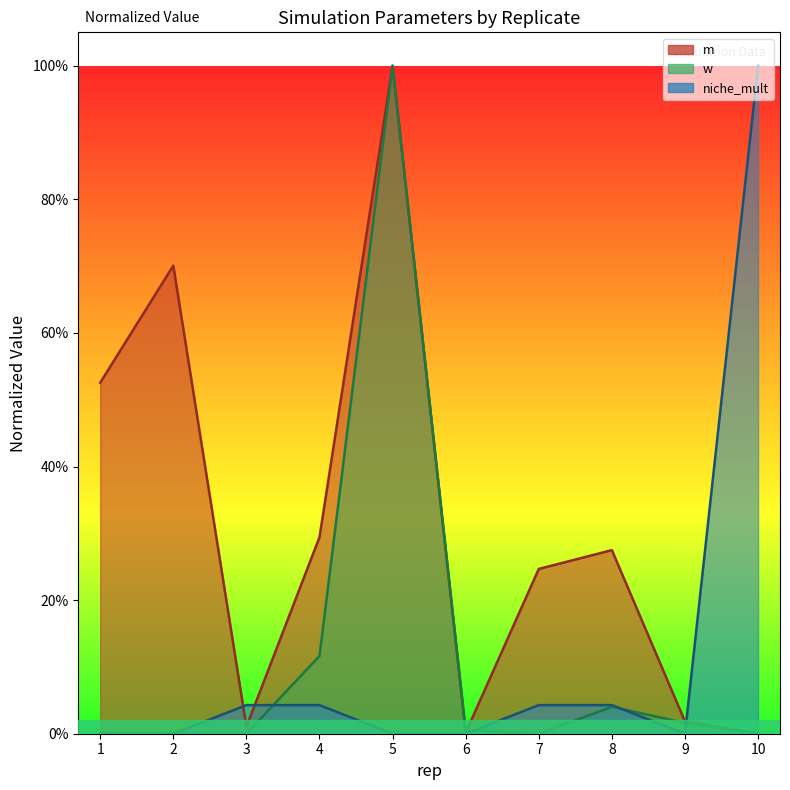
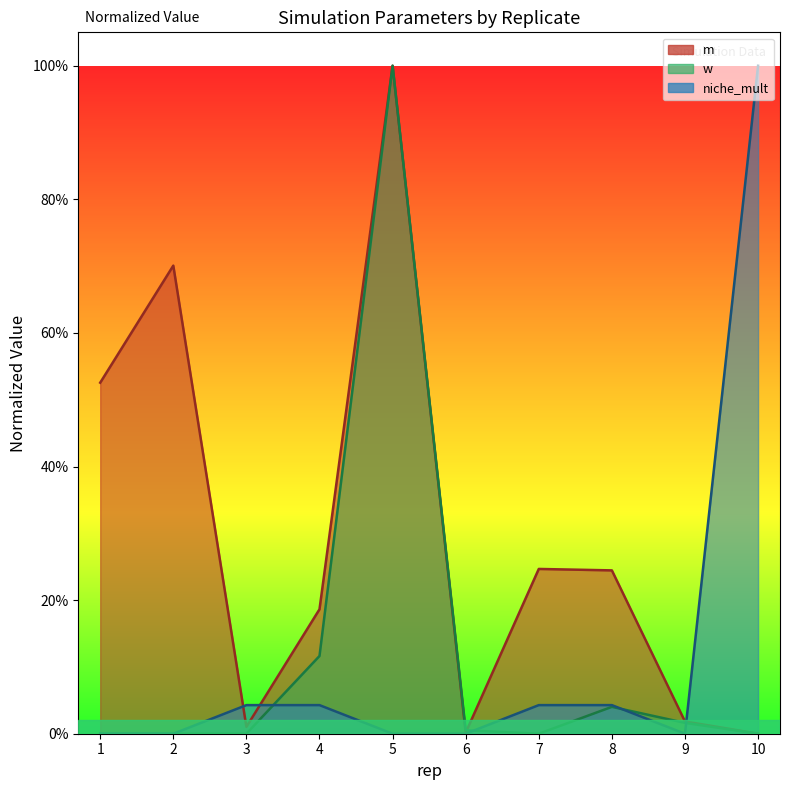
  {
    "m": {
      "1": "53%",
      "2": "70%",
-     "4": "29%",
+     "4": "19%",
      "7": "25%",
-     "8": "27%"
+     "8": "24%"
    },
    "w": {
      "4": "12%"
    },
    "niche_mult": {
      "3": "4%",
      "4": "4%",
      "7": "4%"
    }
  }
